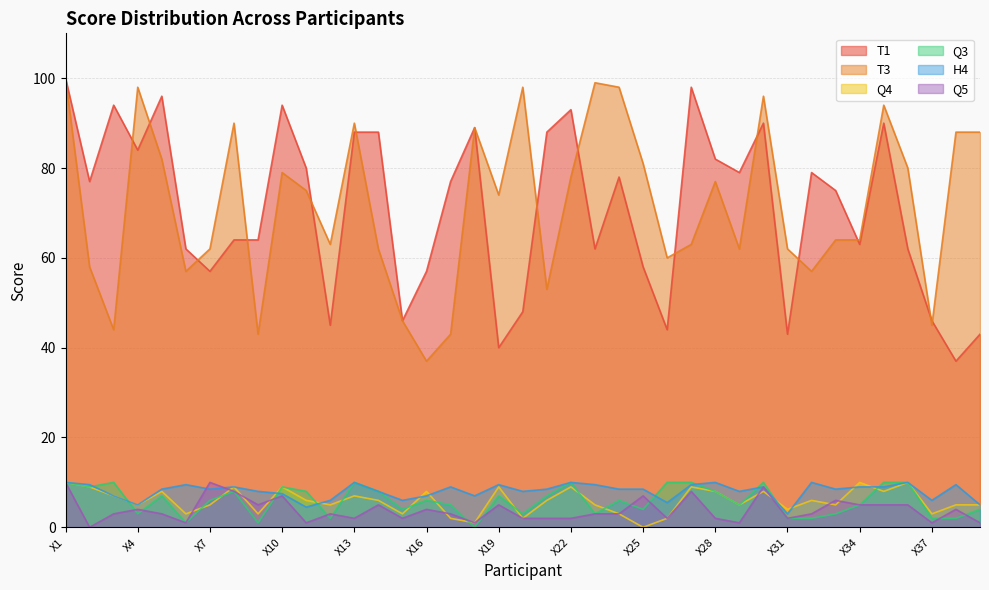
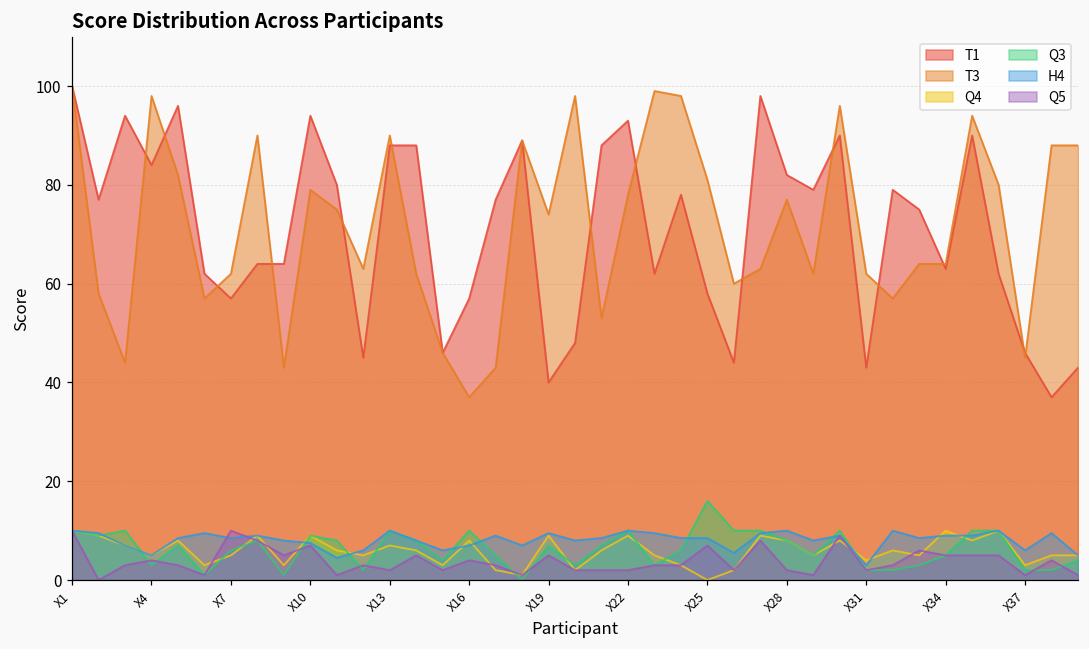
  {
    "Q3": {
      "X4": 3,
      "X7": 6,
-     "X16": 6,
+     "X16": 10,
      "X19": 7,
-     "X25": 4,
+     "X25": 16,
      "X37": 2
    },
    "H4": {
      "X7": 9,
      "X16": 7,
      "X25": 9,
      "X28": 10,
      "X31": 3,
      "X34": 9,
      "X37": 6
    },
    "Q5": {
      "X4": 4,
      "X7": 10,
      "X13": 2,
      "X16": 4,
      "X19": 5,
      "X22": 2,
      "X25": 7,
      "X28": 2,
      "X37": 1
    }
  }
